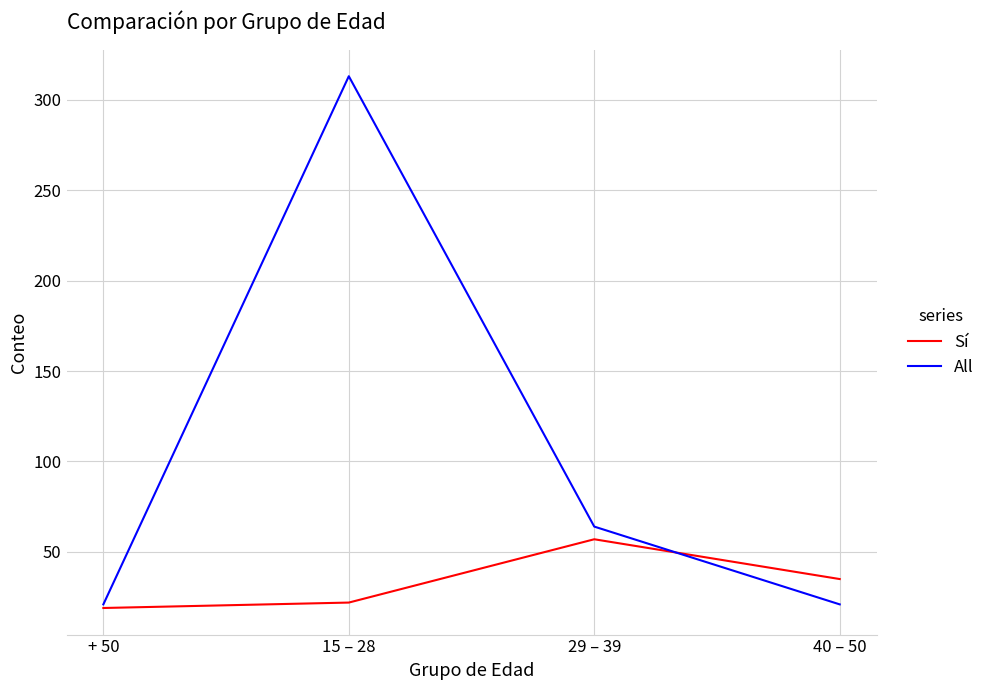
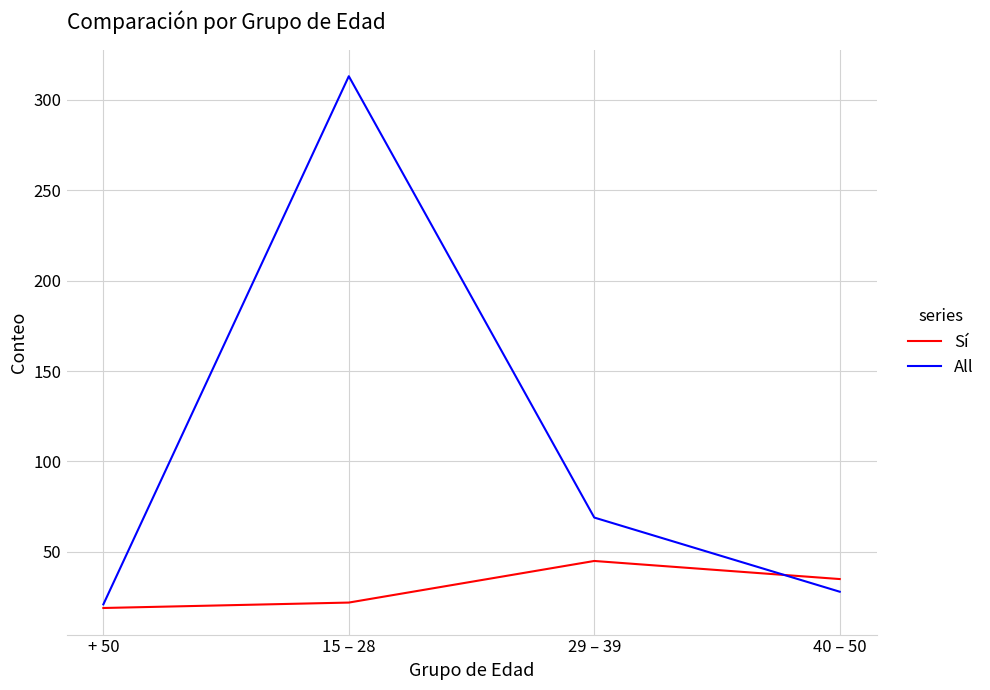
  {
    "Sí": {
      "+ 50": 19,
      "15 – 28": 22,
-     "29 – 39": 57,
+     "29 – 39": 45,
      "40 – 50": 35
    },
    "All": {
      "+ 50": 21,
      "15 – 28": 313,
-     "29 – 39": 64,
-     "40 – 50": 21
+     "29 – 39": 69,
+     "40 – 50": 28
    }
  }
